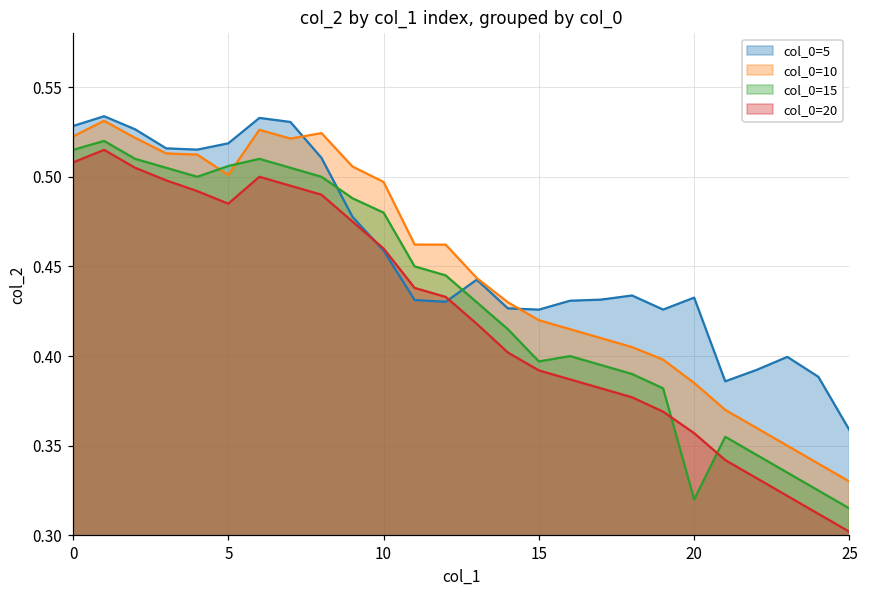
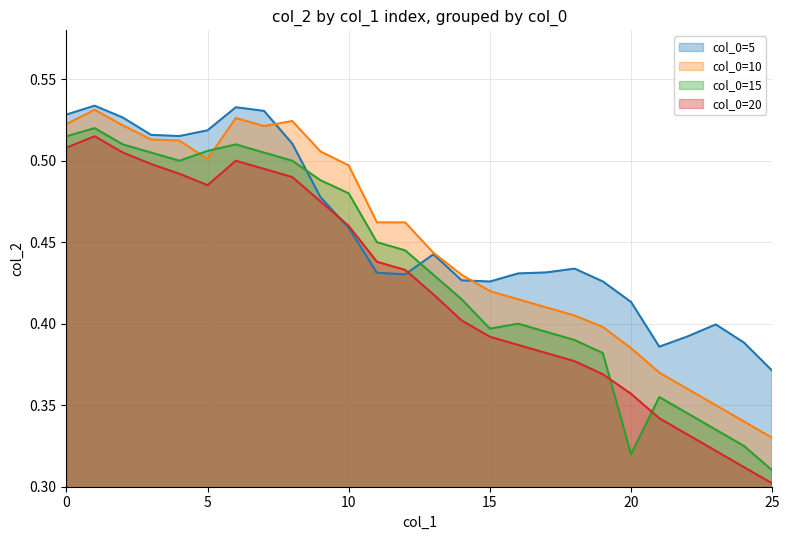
  {
    "col_0=5": {
      "0": 0.528,
      "5": 0.519,
      "15": 0.426,
-     "20": 0.433,
-     "25": 0.359
+     "20": 0.413,
+     "25": 0.371
    },
    "col_0=15": {
      "0": 0.515,
      "5": 0.506,
      "10": 0.480,
      "15": 0.397,
      "20": 0.320,
-     "25": 0.315
+     "25": 0.310
    }
  }
